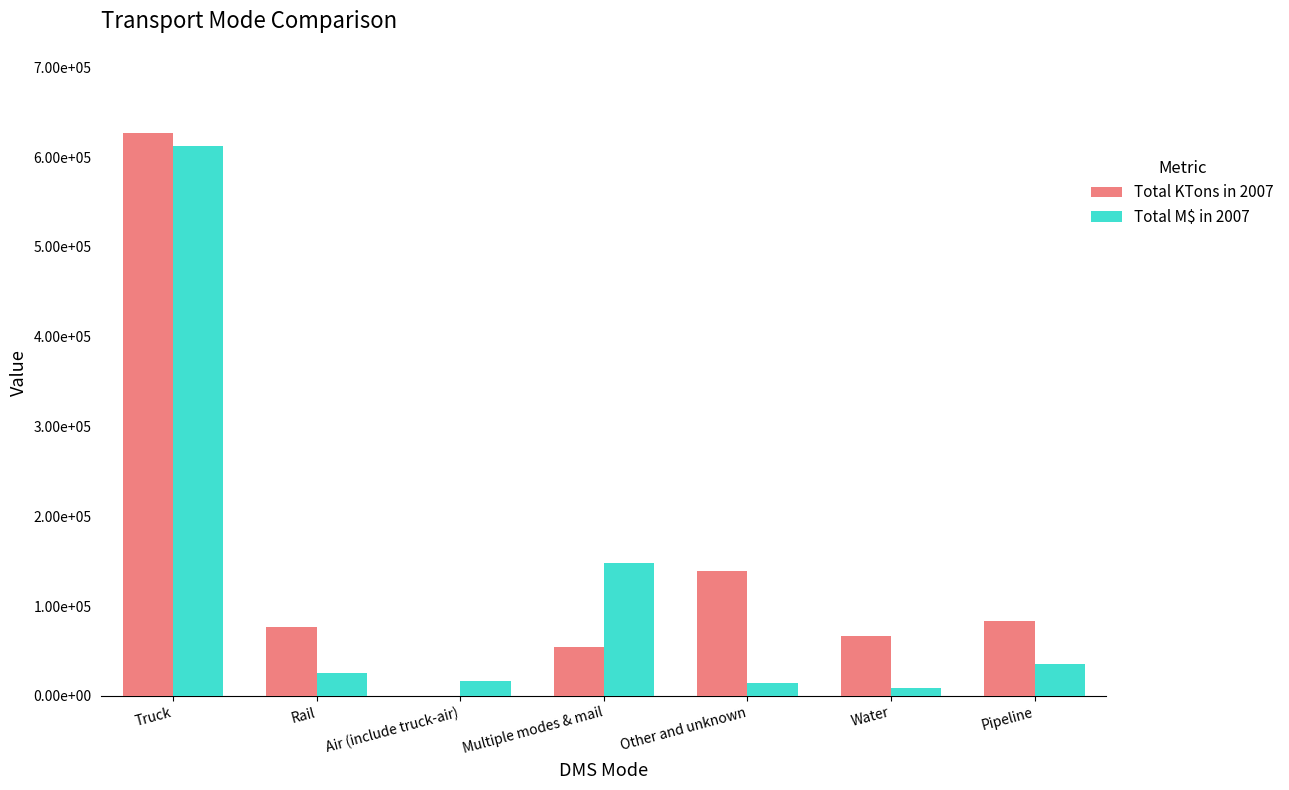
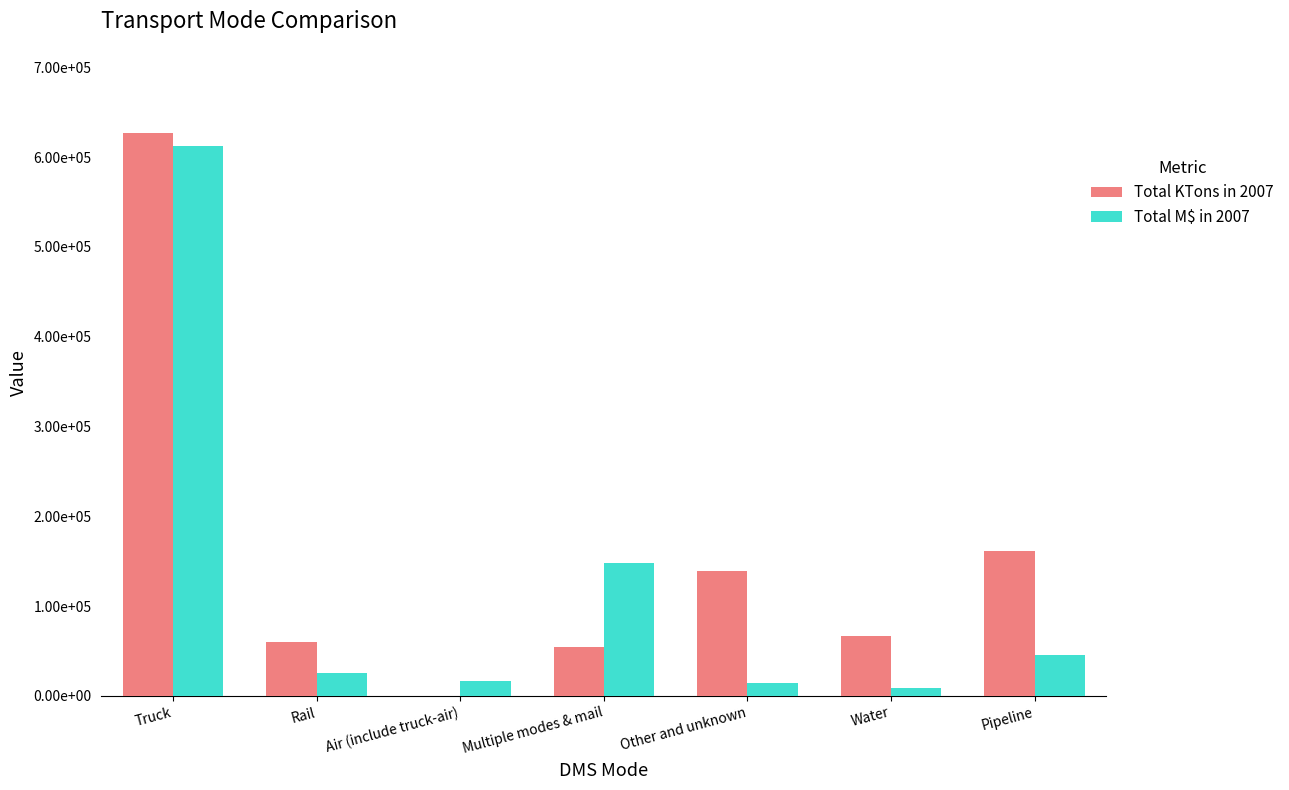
  {
    "Total KTons in 2007": {
      "Truck": 630000,
-     "Rail": 80000,
+     "Rail": 60000,
      "Multiple modes & mail": 50000,
      "Other and unknown": 140000,
      "Water": 70000,
-     "Pipeline": 80000
+     "Pipeline": 160000
    },
    "Total M$ in 2007": {
      "Truck": 610000,
      "Rail": 20000,
      "Air (include truck-air)": 20000,
      "Multiple modes & mail": 150000,
      "Other and unknown": 10000,
      "Water": 10000,
-     "Pipeline": 40000
+     "Pipeline": 50000
    }
  }
